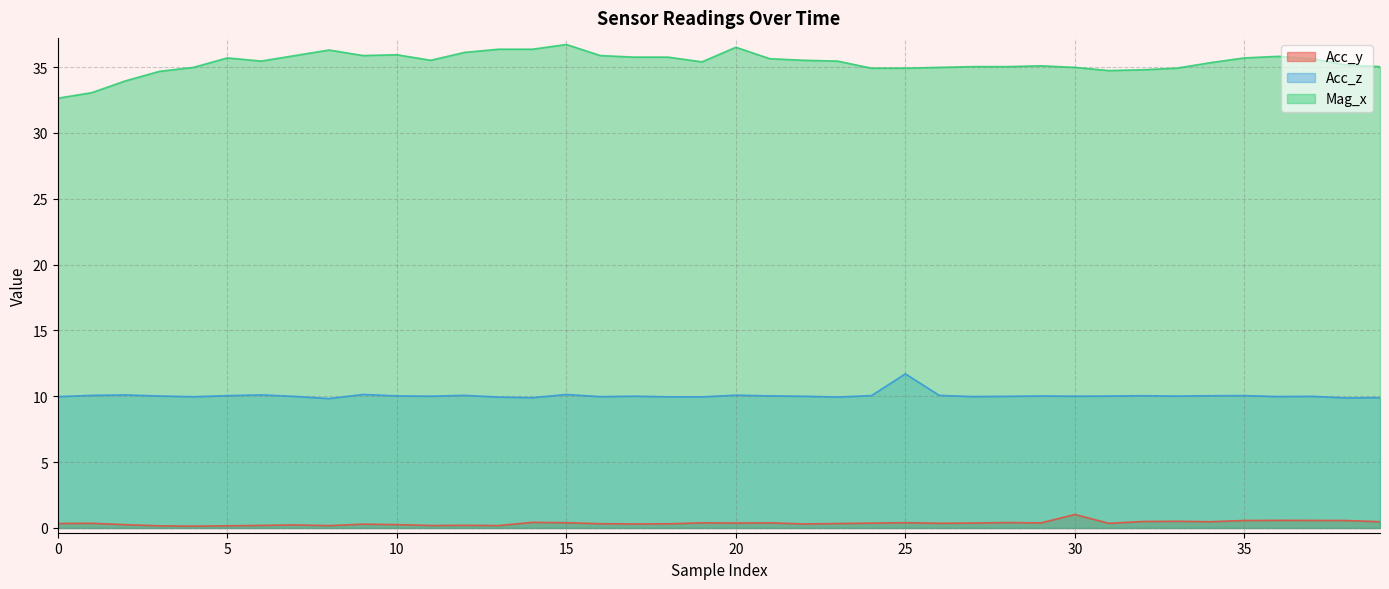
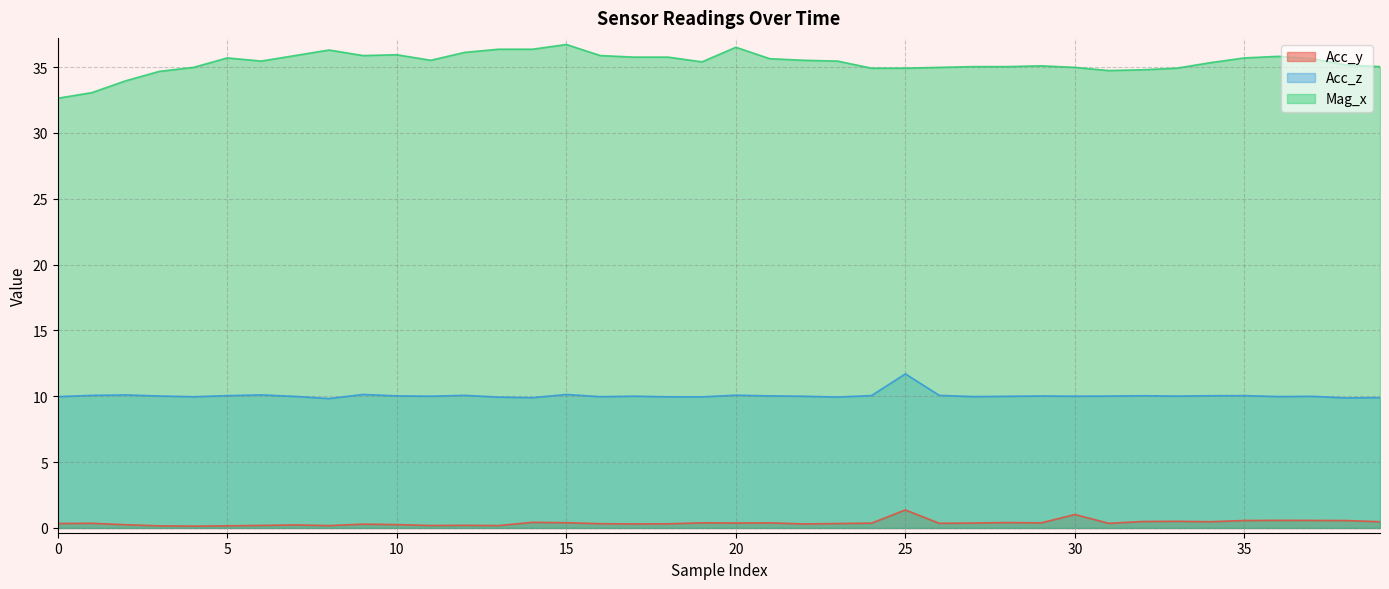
  {
    "Acc_y": {
      "0": 0.3,
      "5": 0.2,
      "10": 0.3,
      "15": 0.4,
      "20": 0.4,
-     "25": 0.4,
+     "25": 1.4,
      "30": 1.0,
      "35": 0.6
    },
    "Acc_z": {
      "0": 10.0,
      "5": 10.1,
      "10": 10.0,
      "15": 10.1,
      "20": 10.1,
      "25": 11.7,
      "30": 10.0,
      "35": 10.1
    },
    "Mag_x": {
      "0": 32.6,
      "5": 35.7,
      "10": 35.9,
      "15": 36.7,
      "20": 36.5,
      "25": 34.9,
      "30": 35.0,
      "35": 35.7
    }
  }
